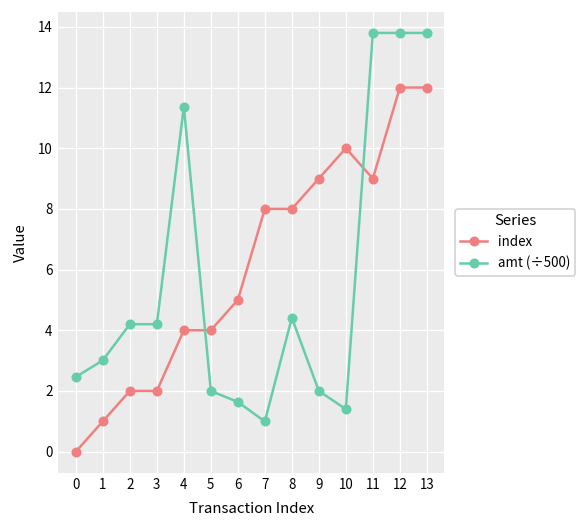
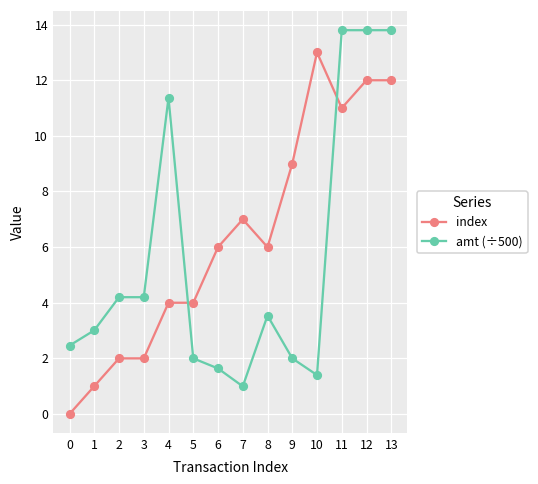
  {
    "index": {
      "0": 0,
      "1": 1,
      "2": 2,
      "3": 2,
      "4": 4,
      "5": 4,
-     "6": 5,
-     "7": 8,
-     "8": 8,
+     "6": 6,
+     "7": 7,
+     "8": 6,
      "9": 9,
-     "10": 10,
-     "11": 9,
+     "10": 13,
+     "11": 11,
      "12": 12,
      "13": 12
    },
    "amt (÷500)": {
      "0": 2.5,
      "1": 3.0,
      "2": 4.2,
      "3": 4.2,
      "4": 11.4,
      "5": 2.0,
      "6": 1.6,
      "7": 1.0,
-     "8": 4.4,
+     "8": 3.5,
      "9": 2.0,
      "10": 1.4,
      "11": 13.8,
      "12": 13.8,
      "13": 13.8
    }
  }
